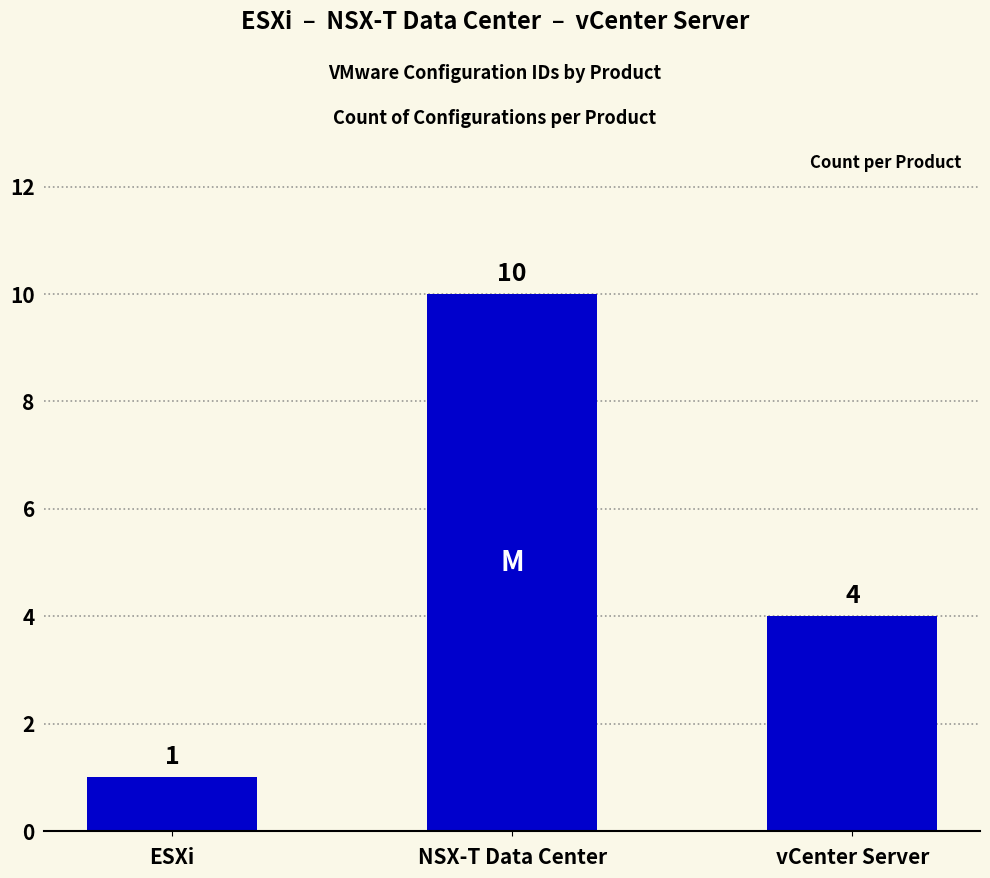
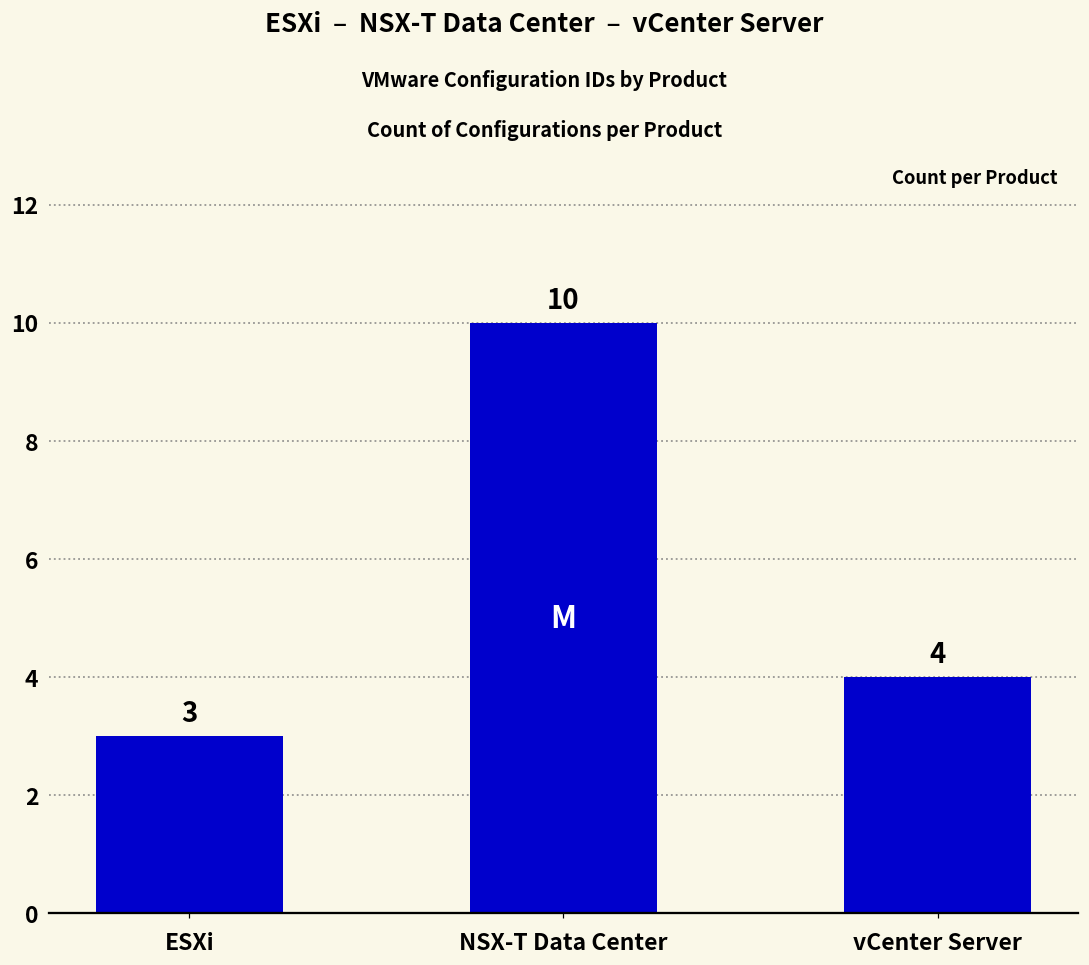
  {
-   "ESXi": 1,
+   "ESXi": 3,
    "NSX-T Data Center": 10,
    "vCenter Server": 4
  }
